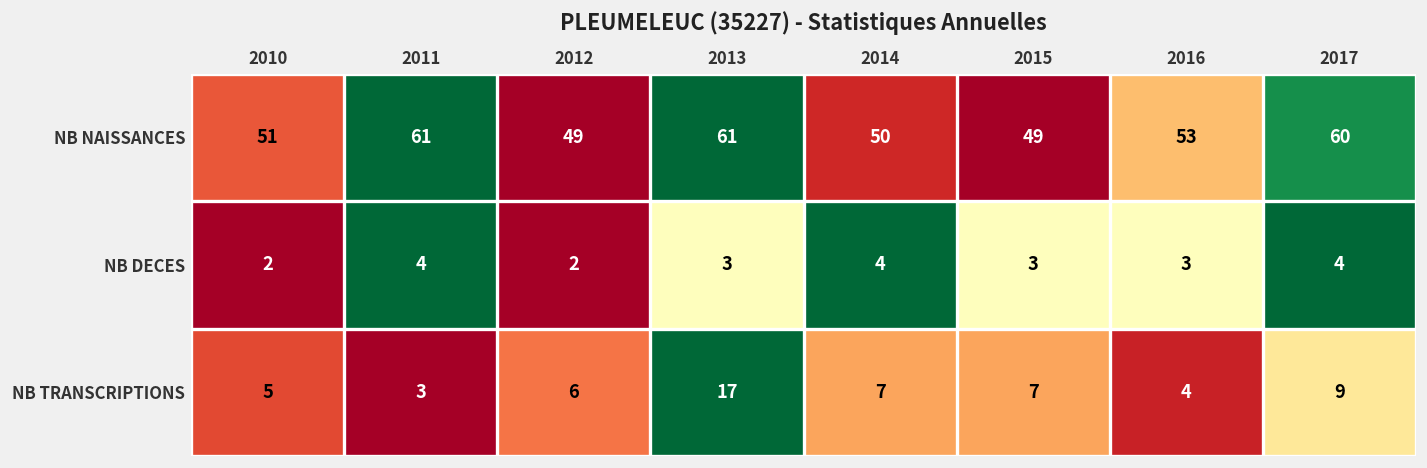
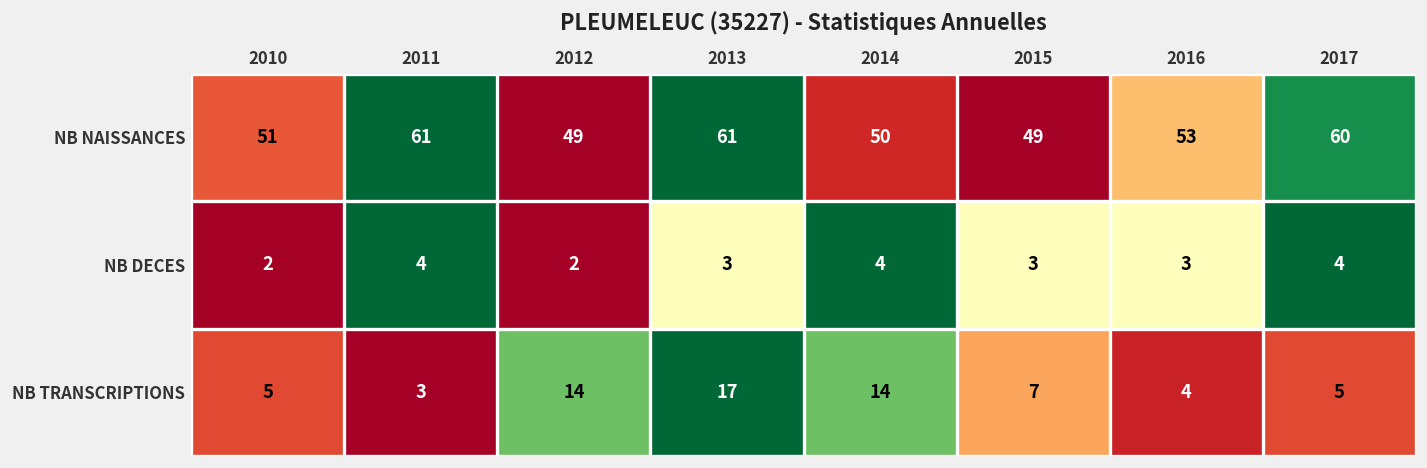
  {
    "NB NAISSANCES": {
      "2010": 51,
      "2011": 61,
      "2012": 49,
      "2013": 61,
      "2014": 50,
      "2015": 49,
      "2016": 53,
      "2017": 60
    },
    "NB DECES": {
      "2010": 2,
      "2011": 4,
      "2012": 2,
      "2013": 3,
      "2014": 4,
      "2015": 3,
      "2016": 3,
      "2017": 4
    },
    "NB TRANSCRIPTIONS": {
      "2010": 5,
      "2011": 3,
-     "2012": 6,
+     "2012": 14,
      "2013": 17,
-     "2014": 7,
+     "2014": 14,
      "2015": 7,
      "2016": 4,
-     "2017": 9
+     "2017": 5
    }
  }
